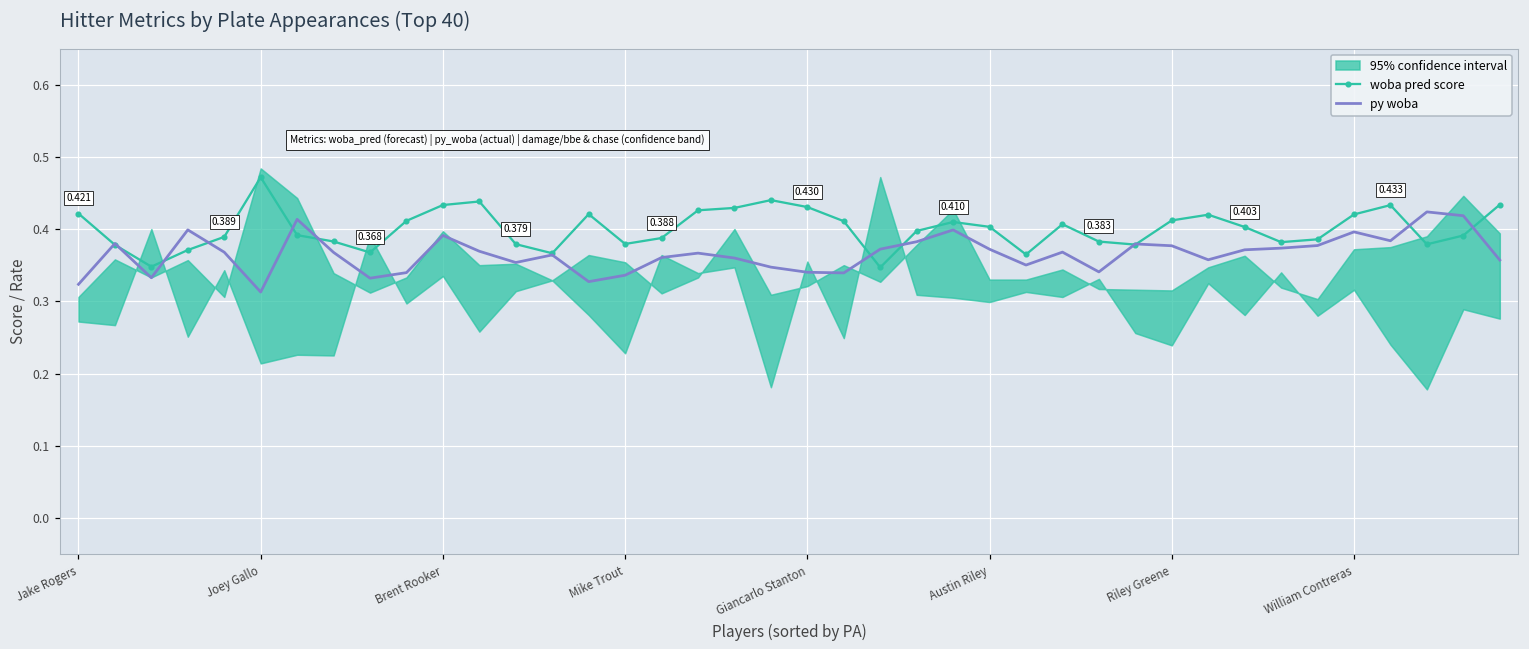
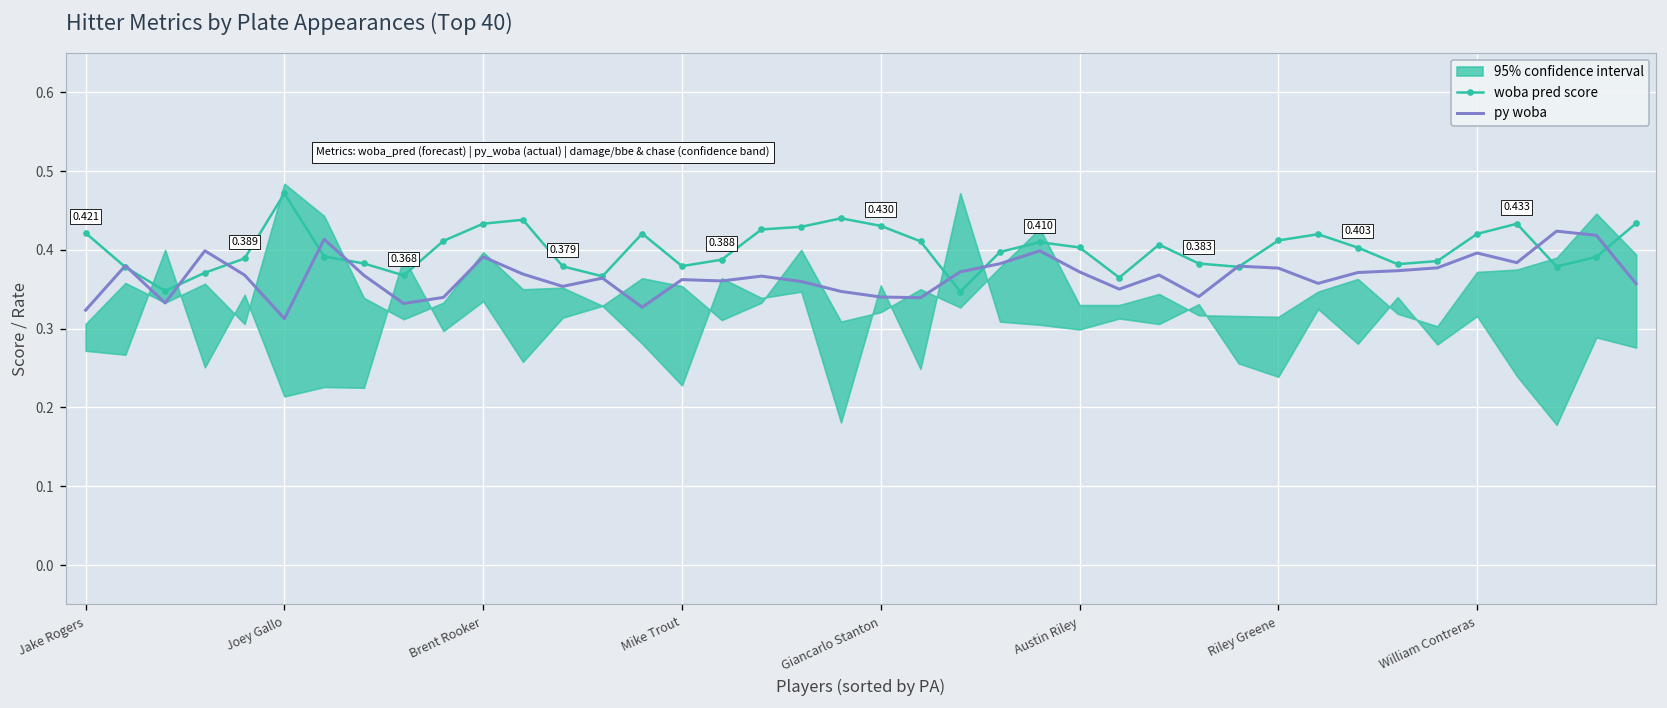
  {
    "py woba": {
      "Joey Gallo": 0.31,
      "Brent Rooker": 0.39,
-     "Mike Trout": 0.34,
+     "Mike Trout": 0.36,
      "William Contreras": 0.40
    }
  }
